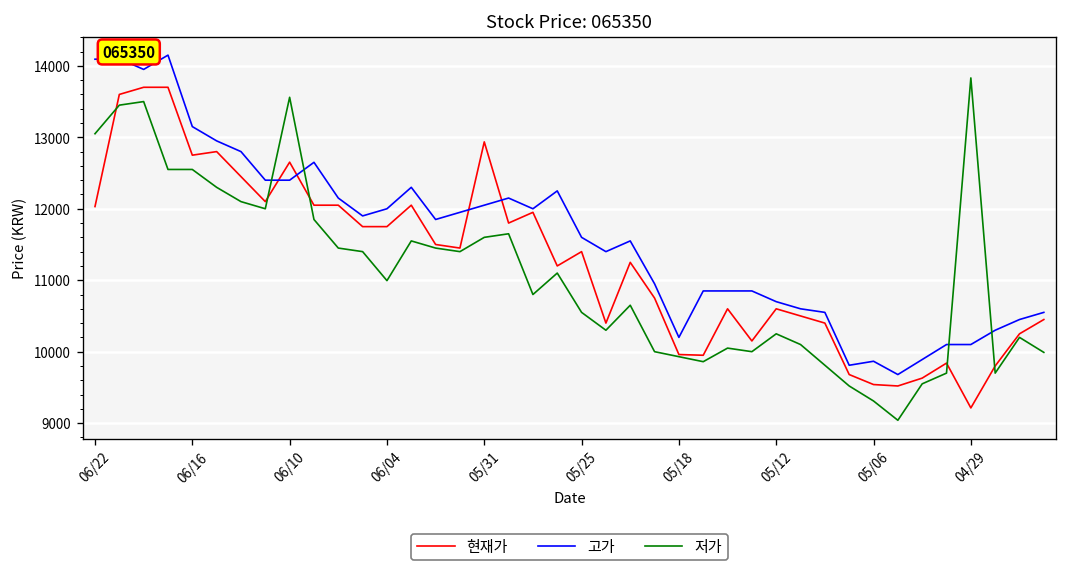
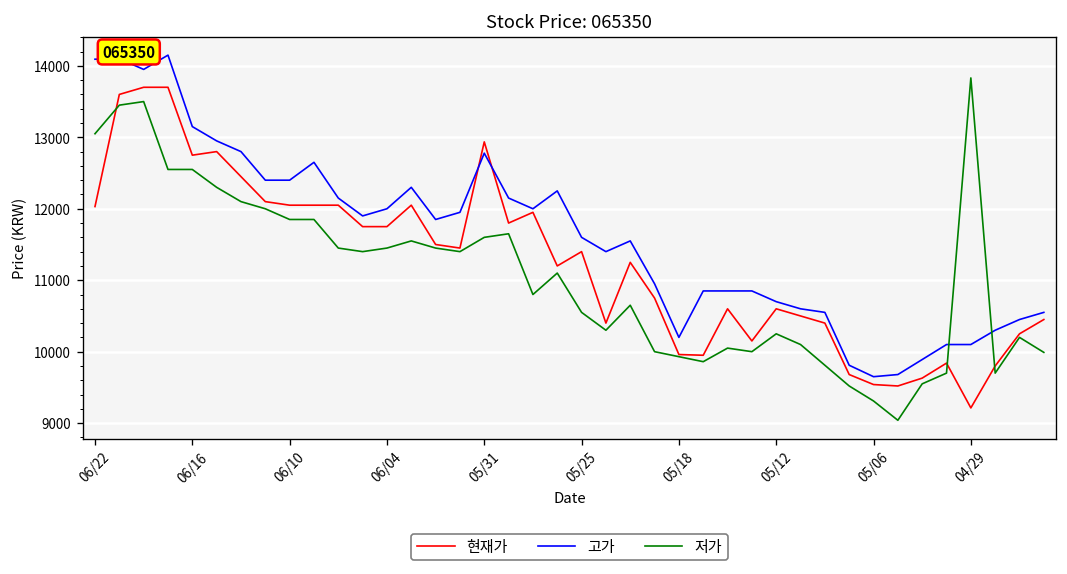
  {
    "현재가": {
      "06/22": 12000,
      "06/16": 12800,
-     "06/10": 12700,
+     "06/10": 12100,
      "06/04": 11800,
      "05/31": 12900,
      "05/25": 11400,
      "05/12": 10600,
      "05/06": 9500,
      "04/29": 9200
    },
    "고가": {
      "06/22": 14100,
      "06/16": 13200,
      "06/10": 12400,
      "06/04": 12000,
-     "05/31": 12100,
+     "05/31": 12800,
      "05/25": 11600,
      "05/18": 10200,
      "05/12": 10700,
-     "05/06": 9900,
+     "05/06": 9700,
      "04/29": 10100
    },
    "저가": {
      "06/22": 13100,
      "06/16": 12600,
-     "06/10": 13600,
-     "06/04": 11000,
+     "06/10": 11900,
+     "06/04": 11500,
      "05/31": 11600,
      "05/25": 10600,
      "05/12": 10300,
      "05/06": 9300,
      "04/29": 13800
    }
  }
